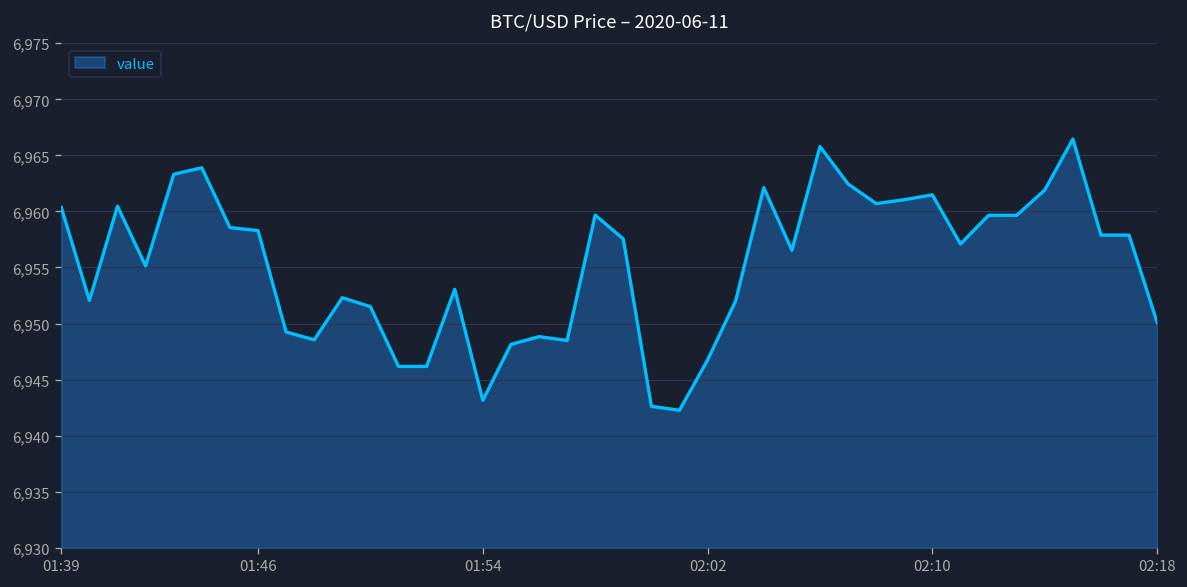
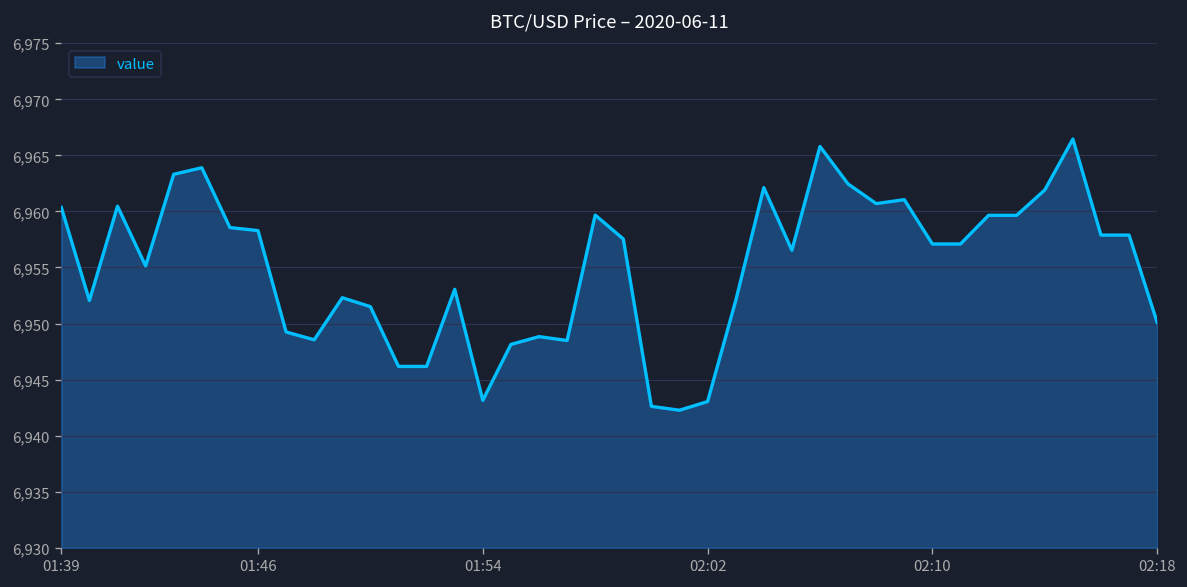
  {
    "01:39": "6,960",
    "01:46": "6,958",
    "01:54": "6,943",
-   "02:02": "6,947",
-   "02:10": "6,961",
+   "02:02": "6,943",
+   "02:10": "6,957",
    "02:18": "6,950"
  }
